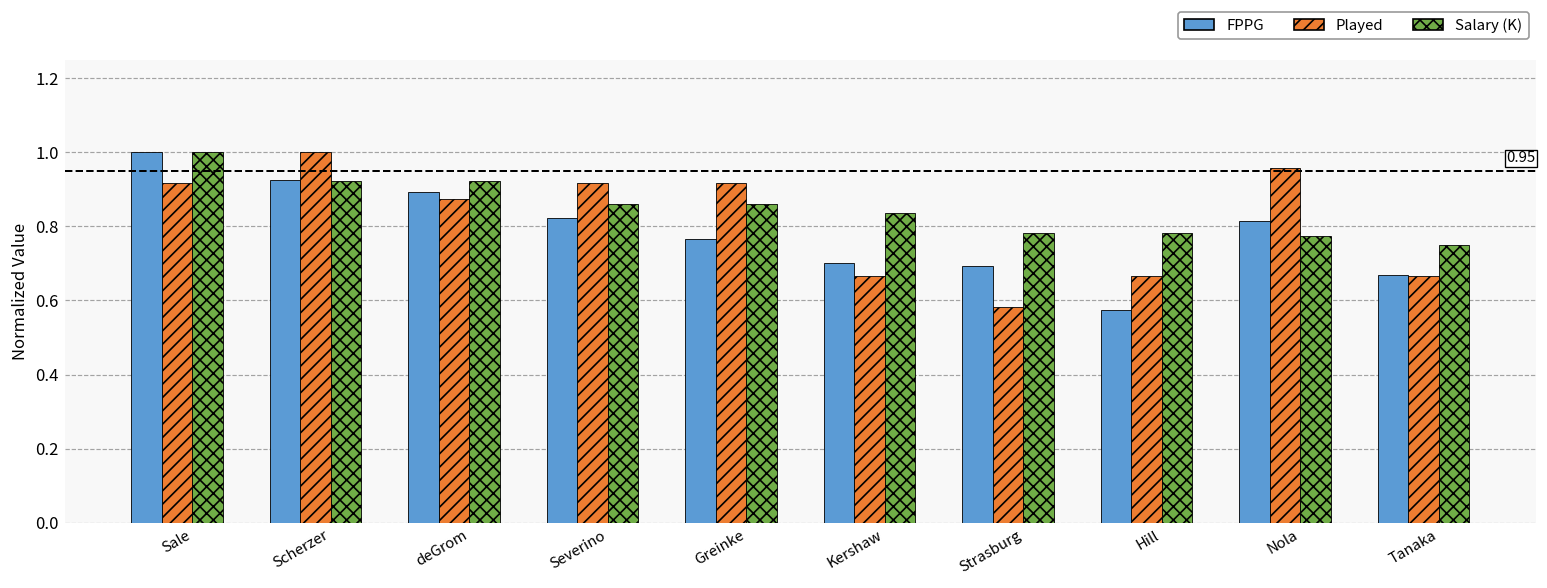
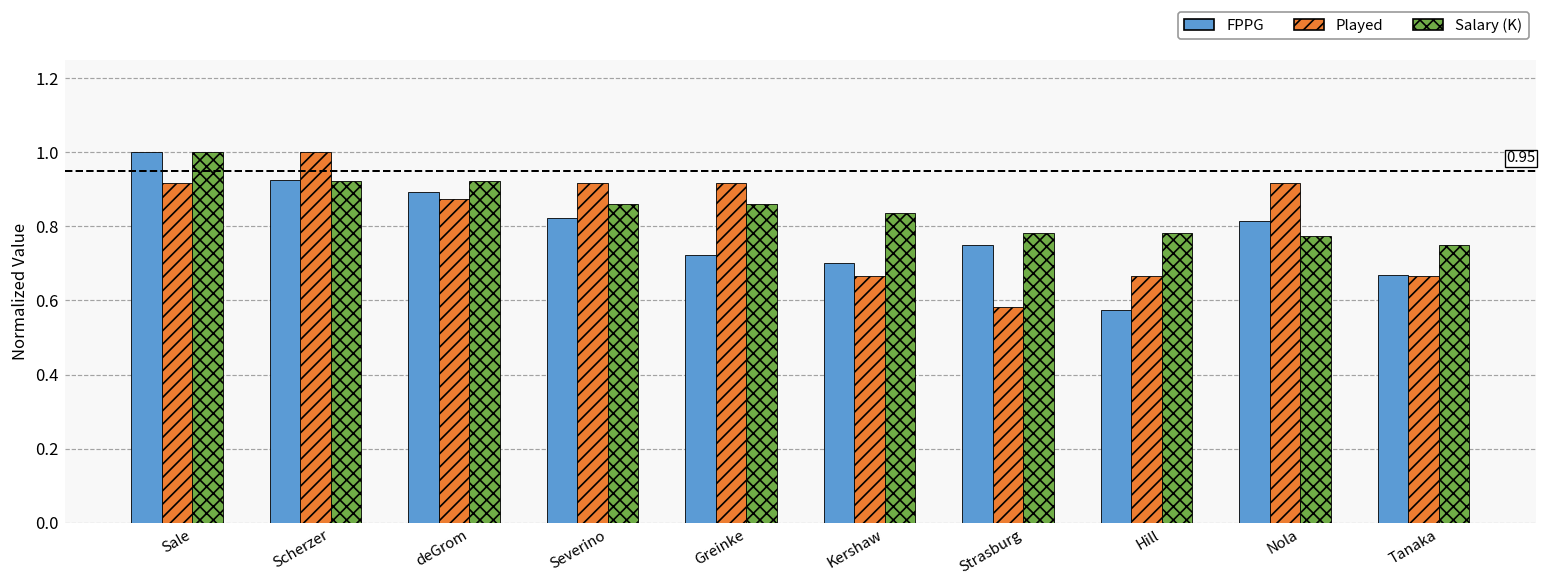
  {
    "FPPG": {
      "Sale": 1.00,
      "Scherzer": 0.93,
      "deGrom": 0.89,
      "Severino": 0.82,
-     "Greinke": 0.77,
+     "Greinke": 0.72,
      "Kershaw": 0.70,
-     "Strasburg": 0.69,
+     "Strasburg": 0.75,
      "Hill": 0.57,
      "Nola": 0.81,
      "Tanaka": 0.67
    },
    "Played": {
      "Sale": 0.92,
      "Scherzer": 1.00,
      "deGrom": 0.88,
      "Severino": 0.92,
      "Greinke": 0.92,
      "Kershaw": 0.67,
      "Strasburg": 0.58,
      "Hill": 0.67,
-     "Nola": 0.96,
+     "Nola": 0.92,
      "Tanaka": 0.67
    }
  }
